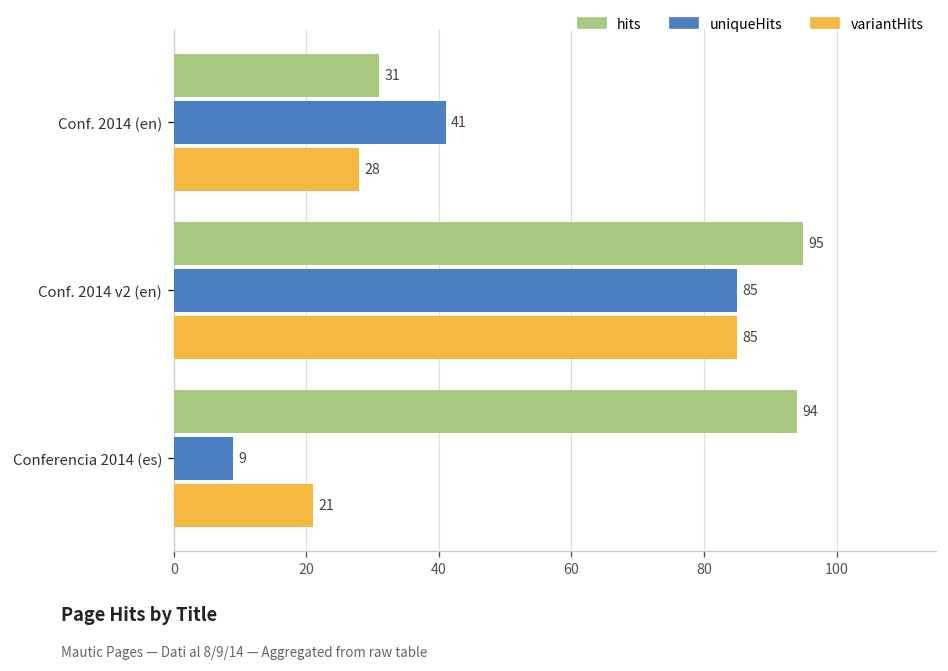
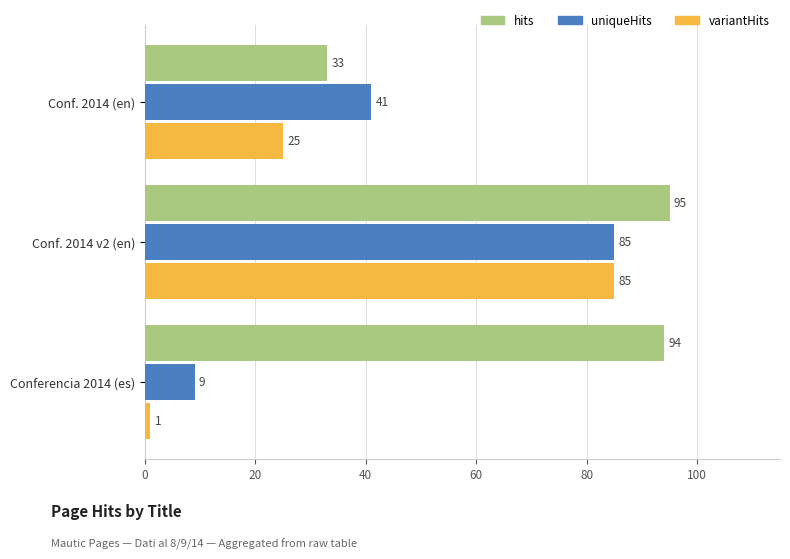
  {
    "hits": {
-     "Conf. 2014 (en)": 31,
+     "Conf. 2014 (en)": 33,
      "Conf. 2014 v2 (en)": 95,
      "Conferencia 2014 (es)": 94
    },
    "uniqueHits": {
      "Conf. 2014 (en)": 41,
      "Conf. 2014 v2 (en)": 85,
      "Conferencia 2014 (es)": 9
    },
    "variantHits": {
-     "Conf. 2014 (en)": 28,
+     "Conf. 2014 (en)": 25,
      "Conf. 2014 v2 (en)": 85,
-     "Conferencia 2014 (es)": 21
+     "Conferencia 2014 (es)": 1
    }
  }
